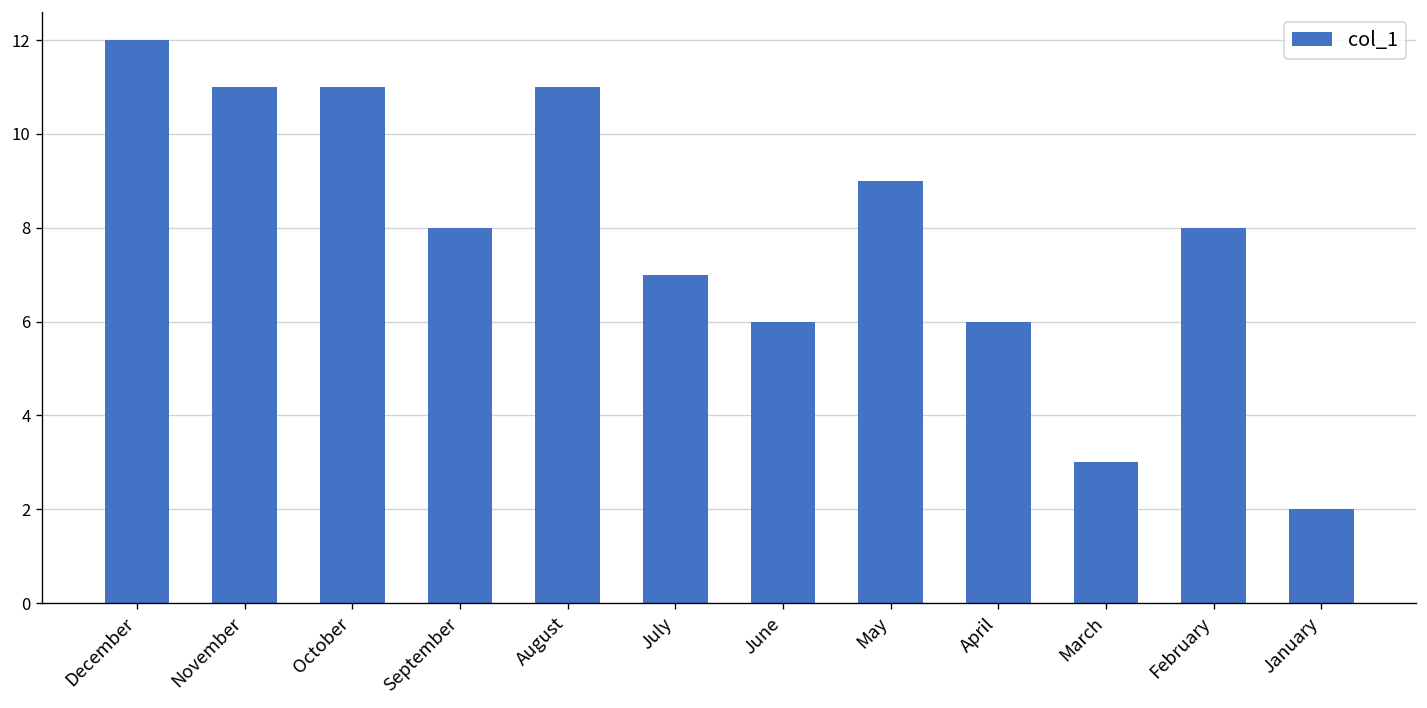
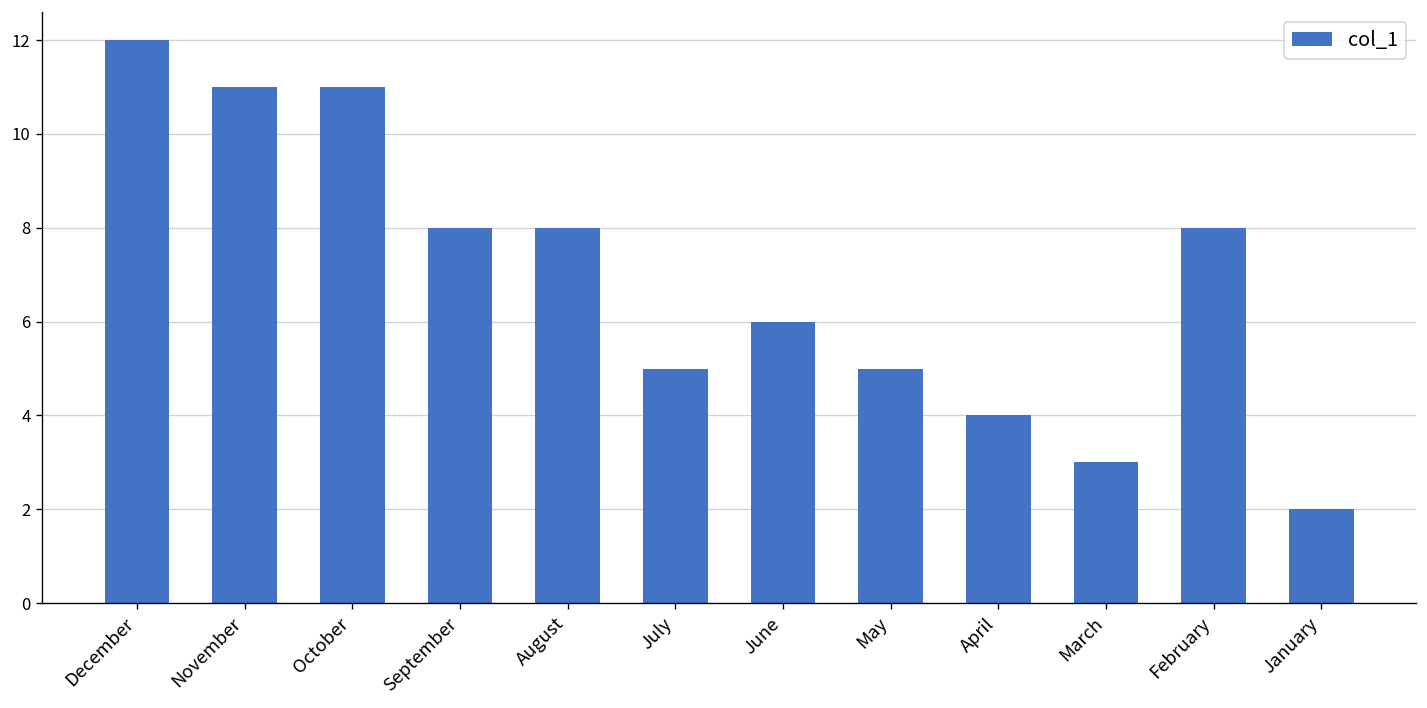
  {
    "December": 12,
    "November": 11,
    "October": 11,
    "September": 8,
-   "August": 11,
-   "July": 7,
+   "August": 8,
+   "July": 5,
    "June": 6,
-   "May": 9,
-   "April": 6,
+   "May": 5,
+   "April": 4,
    "March": 3,
    "February": 8,
    "January": 2
  }
